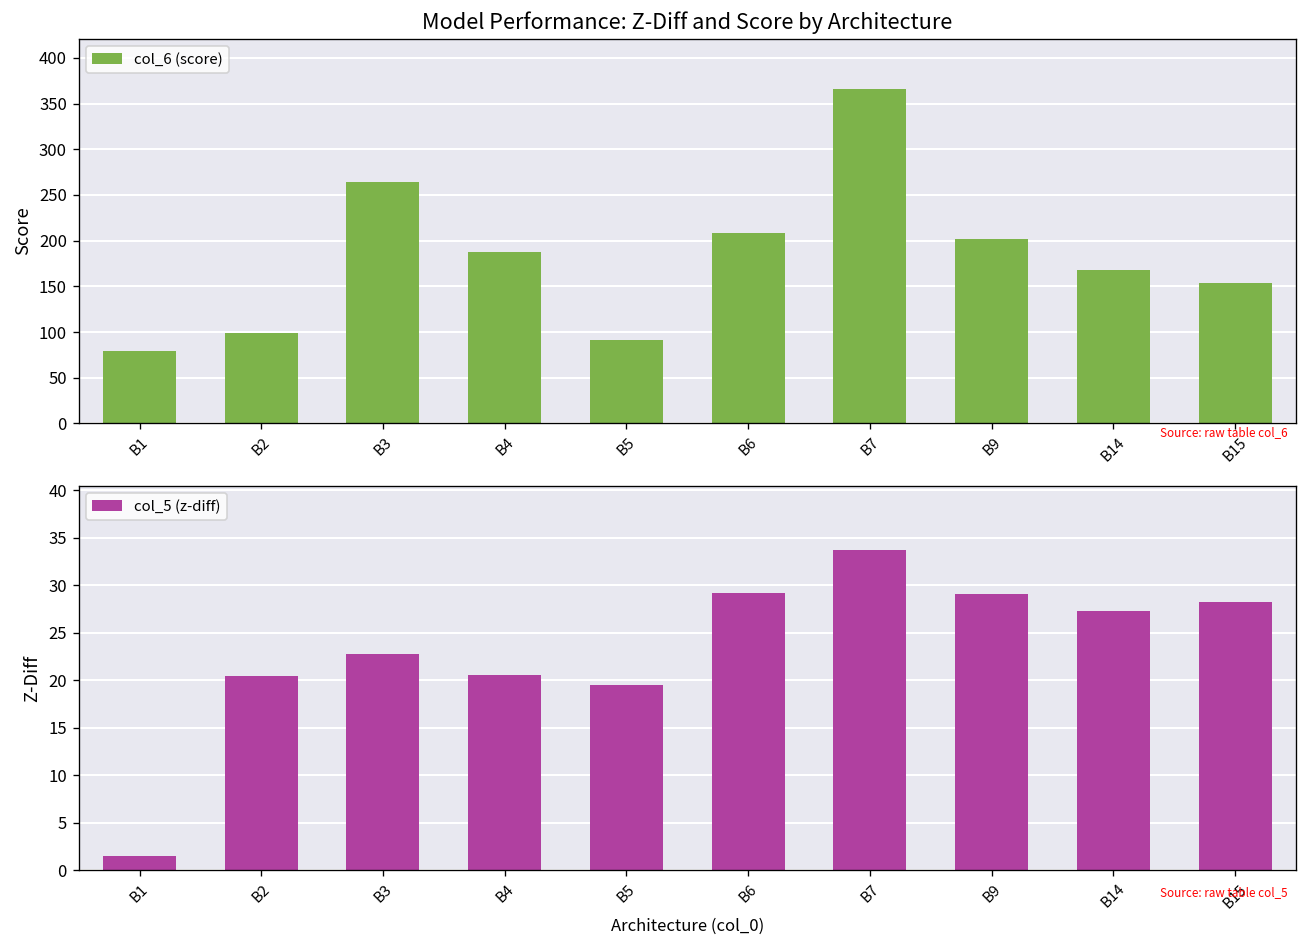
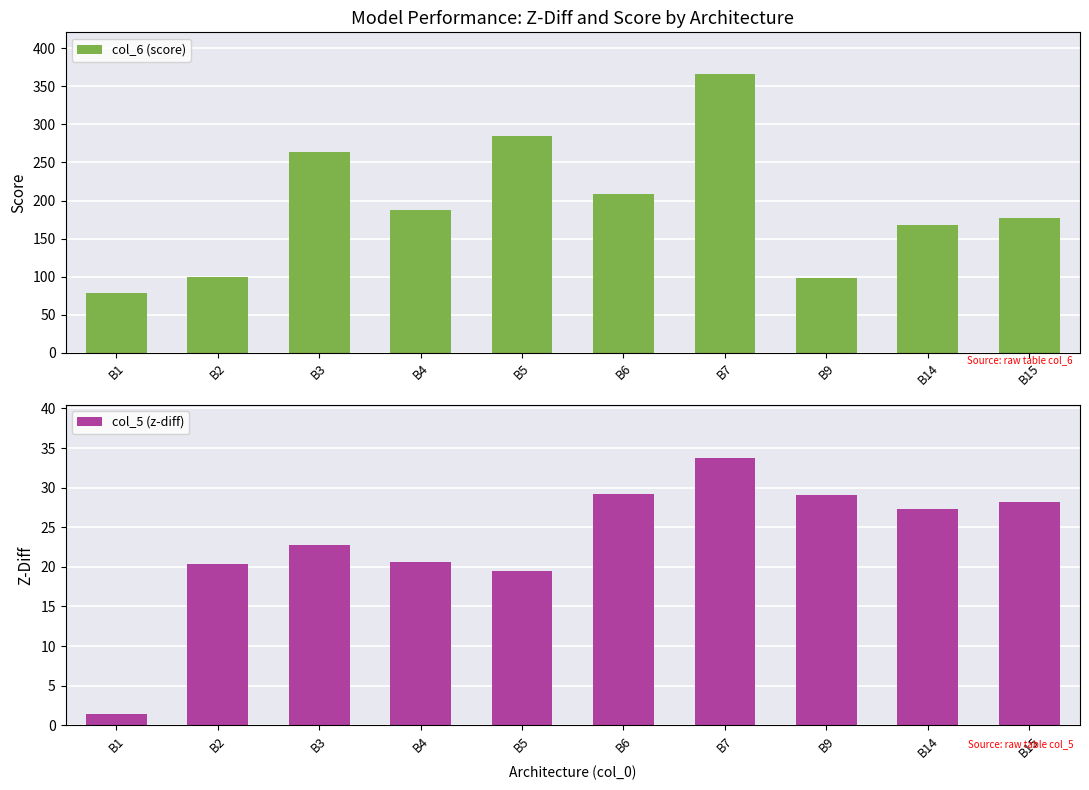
  {
    "Model Performance: Z-Diff and Score by Architecture": {
      "B1": 80,
      "B2": 100,
      "B3": 260,
      "B4": 190,
-     "B5": 90,
+     "B5": 280,
      "B6": 210,
      "B7": 370,
-     "B9": 200,
+     "B9": 100,
      "B14": 170,
-     "B15": 150
+     "B15": 180
    }
  }
